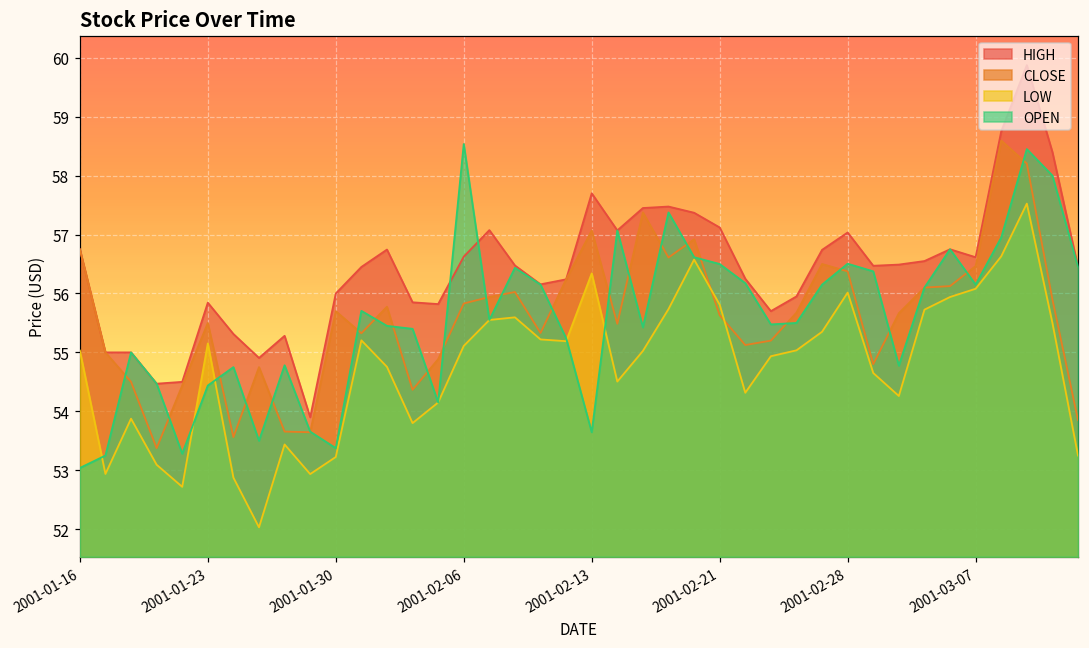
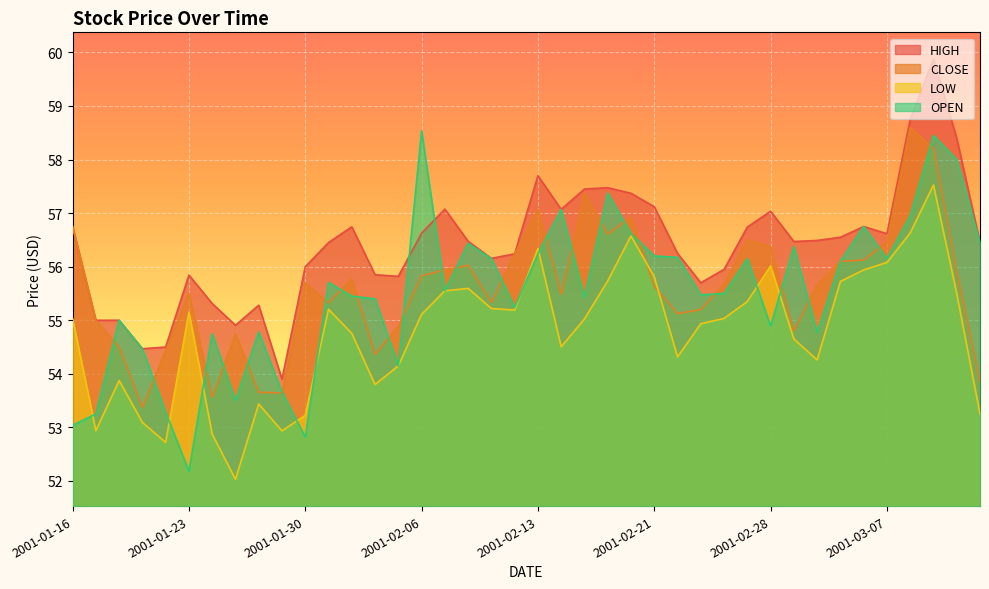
  {
    "LOW": {
      "2001-01-16": 55.0,
      "2001-01-23": 55.2,
      "2001-01-30": 53.2,
      "2001-02-06": 55.1,
      "2001-02-13": 56.3,
      "2001-02-21": 55.8,
      "2001-02-28": 56.0,
      "2001-03-07": 56.1
    },
    "OPEN": {
      "2001-01-16": 53.0,
-     "2001-01-23": 54.4,
-     "2001-01-30": 53.4,
+     "2001-01-23": 52.2,
+     "2001-01-30": 52.8,
      "2001-02-06": 58.5,
-     "2001-02-13": 53.6,
-     "2001-02-21": 56.5,
-     "2001-02-28": 56.5,
+     "2001-02-13": 56.2,
+     "2001-02-21": 56.2,
+     "2001-02-28": 54.9,
      "2001-03-07": 56.2
    }
  }
